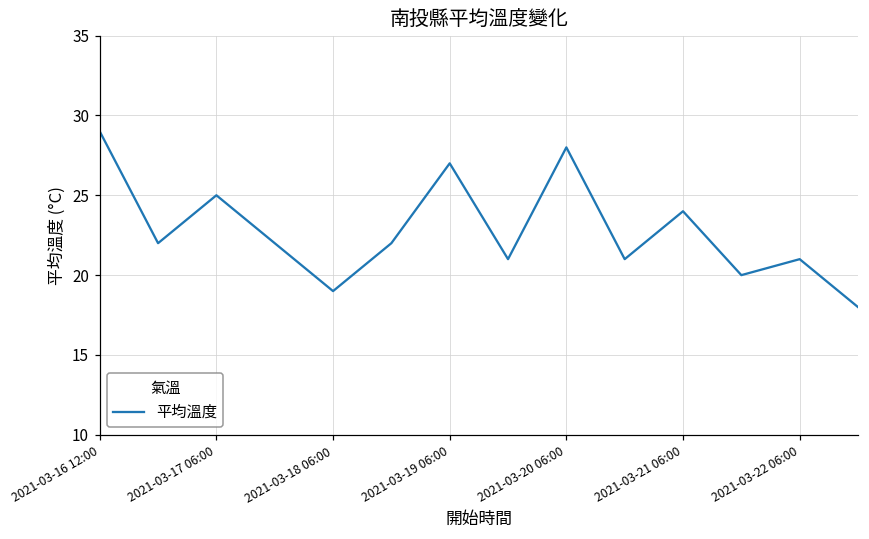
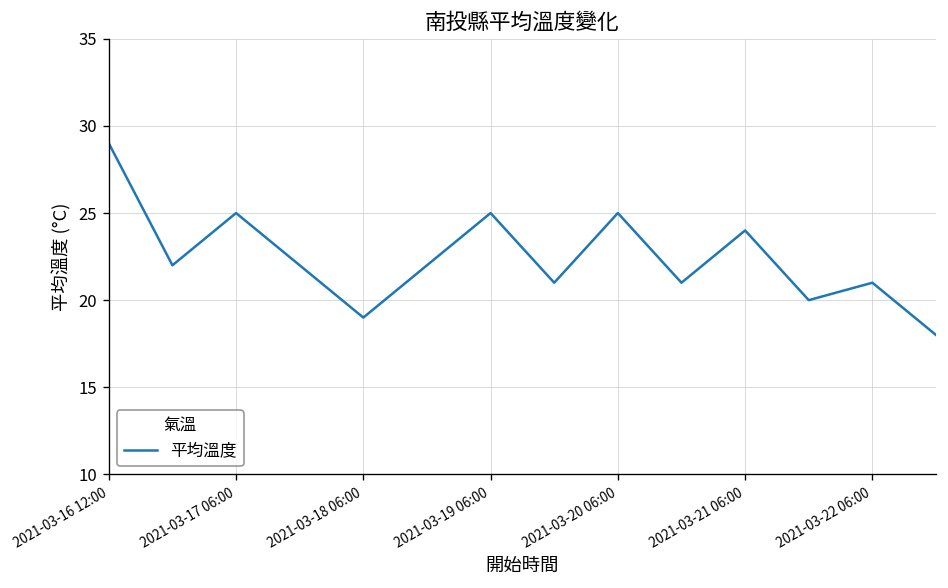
  {
    "2021-03-16 12:00": 29,
    "2021-03-17 06:00": 25,
    "2021-03-18 06:00": 19,
-   "2021-03-19 06:00": 27,
-   "2021-03-20 06:00": 28,
+   "2021-03-19 06:00": 25,
+   "2021-03-20 06:00": 25,
    "2021-03-21 06:00": 24,
    "2021-03-22 06:00": 21
  }
